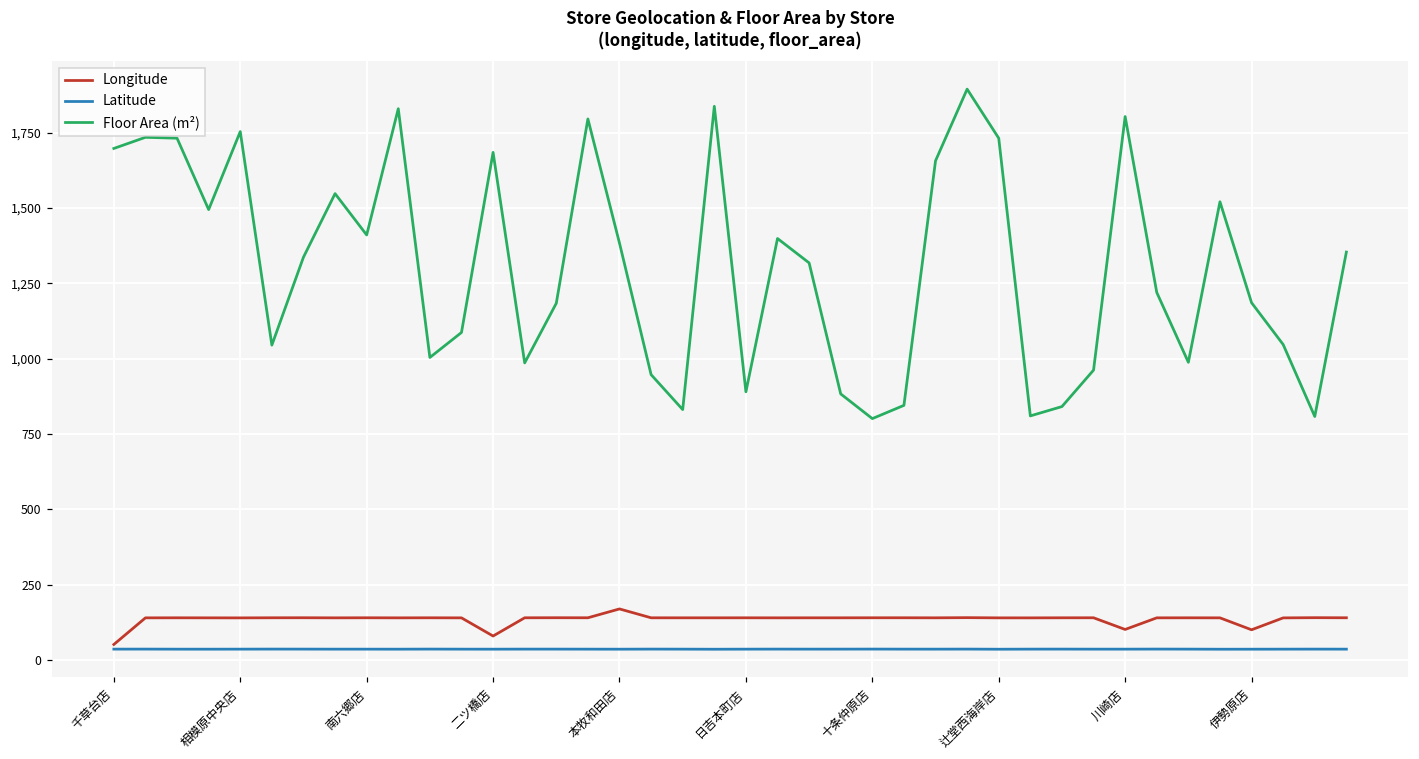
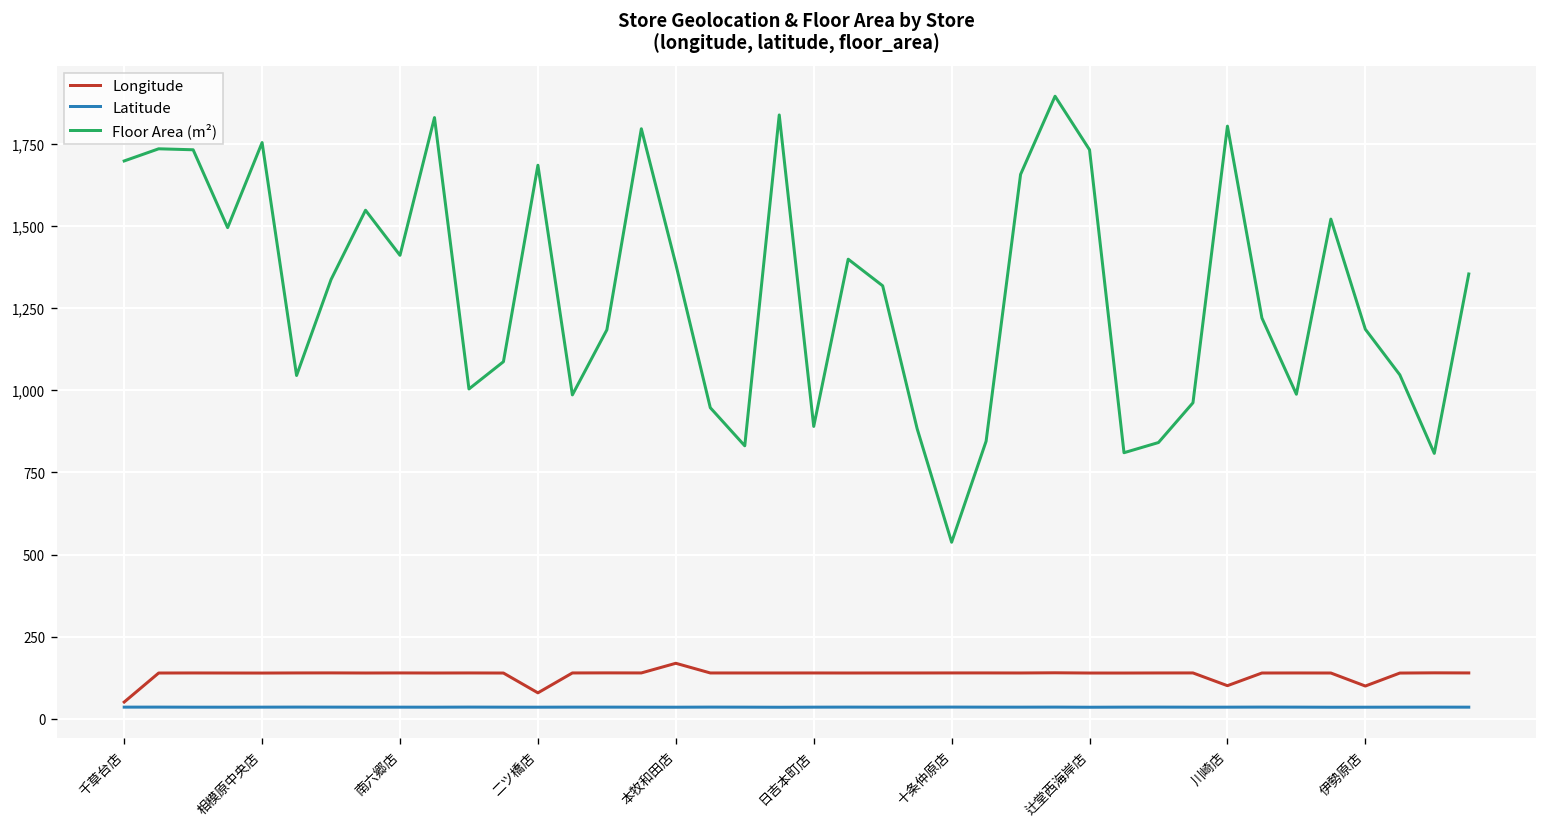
  {
    "Longitude": {
      "千草台店": "50",
      "相模原中央店": "140",
      "南六郷店": "140",
      "二ツ橋店": "80",
      "本牧和田店": "170",
      "日吉本町店": "140",
      "十条仲原店": "140",
      "辻堂西海岸店": "140",
      "川崎店": "100",
      "伊勢原店": "100"
    },
    "Latitude": {
      "千草台店": "40",
      "相模原中央店": "40",
      "南六郷店": "40",
      "二ツ橋店": "40",
      "本牧和田店": "40",
      "日吉本町店": "40",
      "十条仲原店": "40",
      "辻堂西海岸店": "40",
      "川崎店": "40",
      "伊勢原店": "40"
    },
    "Floor Area (m²)": {
      "千草台店": "1,700",
      "相模原中央店": "1,750",
      "南六郷店": "1,410",
      "二ツ橋店": "1,690",
      "本牧和田店": "1,380",
      "日吉本町店": "890",
-     "十条仲原店": "800",
+     "十条仲原店": "540",
      "辻堂西海岸店": "1,730",
      "川崎店": "1,800",
      "伊勢原店": "1,190"
    }
  }
